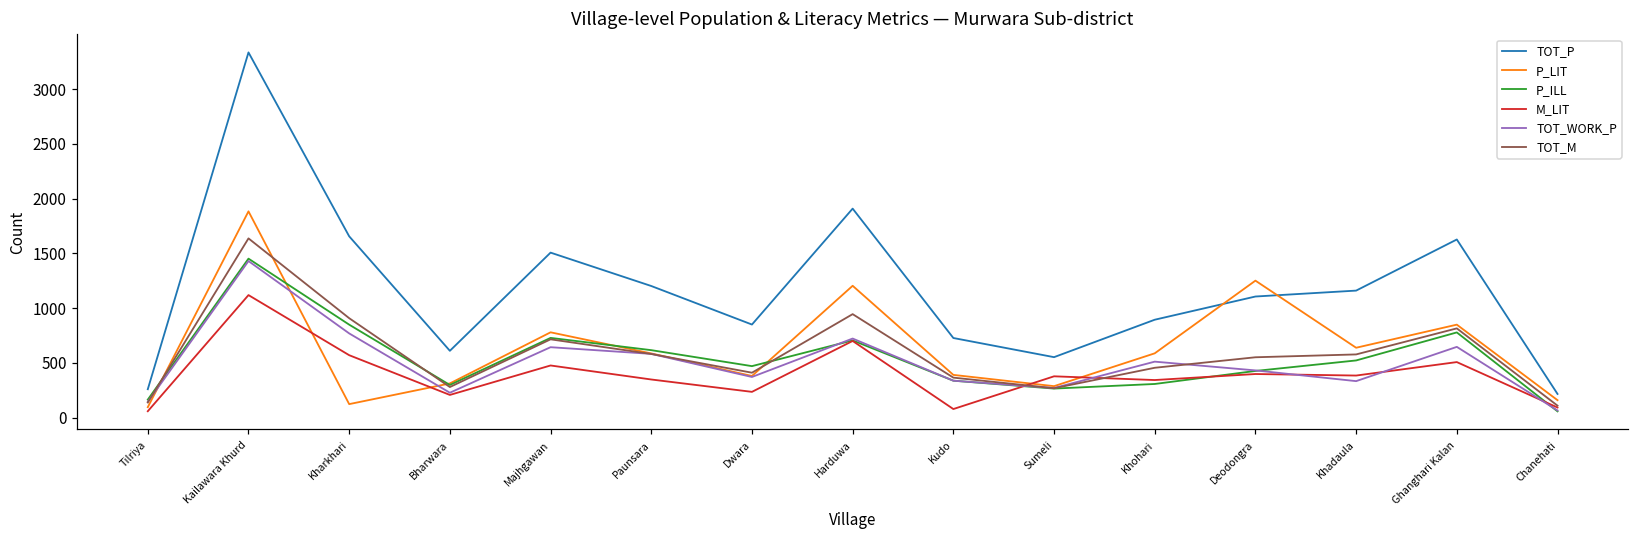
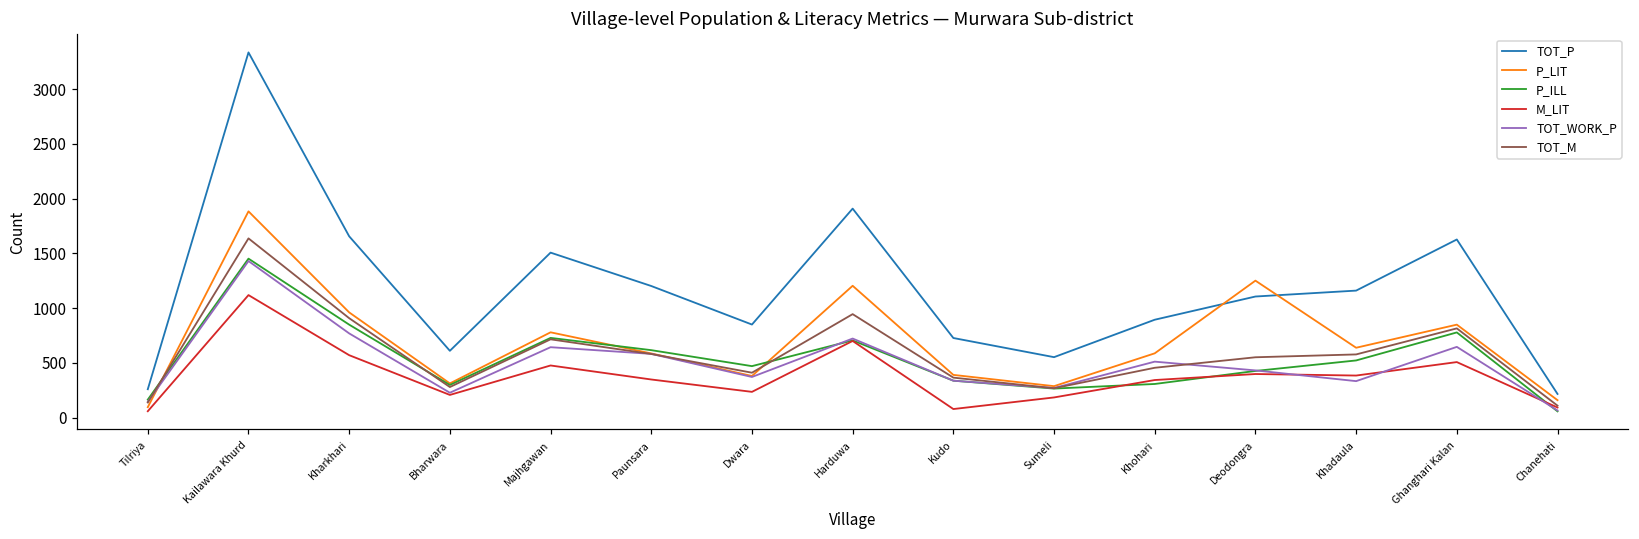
  {
    "TOT_P": {
      "Tilriya": 300,
      "Kailawara Khurd": 3300,
      "Kharkhari": 1700,
      "Bharwara": 600,
      "Majhgawan": 1500,
      "Paunsara": 1200,
      "Dwara": 900,
      "Harduwa": 1900,
      "Kudo": 700,
      "Sumeli": 600,
      "Khohari": 900,
      "Deodongra": 1100,
      "Khadaula": 1200,
      "Ghanghari Kalan": 1600,
      "Chanehati": 200
    },
    "P_LIT": {
      "Tilriya": 100,
      "Kailawara Khurd": 1900,
-     "Kharkhari": 100,
+     "Kharkhari": 1000,
      "Majhgawan": 800,
      "Harduwa": 1200,
      "Khohari": 600,
      "Deodongra": 1300,
      "Khadaula": 600,
      "Ghanghari Kalan": 800,
      "Chanehati": 200
    },
    "P_ILL": {
      "Kharkhari": 800,
      "Paunsara": 600,
      "Dwara": 500,
      "Khohari": 300,
      "Khadaula": 500,
      "Ghanghari Kalan": 800
    },
    "M_LIT": {
      "Tilriya": 100,
      "Kailawara Khurd": 1100,
      "Kharkhari": 600,
      "Majhgawan": 500,
      "Paunsara": 300,
      "Dwara": 200,
      "Kudo": 100,
-     "Sumeli": 400,
+     "Sumeli": 200,
      "Khohari": 300,
      "Deodongra": 400,
      "Khadaula": 400,
      "Ghanghari Kalan": 500
    },
    "TOT_WORK_P": {
      "Kharkhari": 800,
      "Majhgawan": 600,
      "Khohari": 500,
      "Khadaula": 300,
      "Ghanghari Kalan": 600
    },
    "TOT_M": {
      "Kailawara Khurd": 1600,
      "Kharkhari": 900,
      "Dwara": 400,
      "Harduwa": 900,
      "Khohari": 500,
      "Deodongra": 600,
      "Khadaula": 600,
      "Ghanghari Kalan": 800
    }
  }
